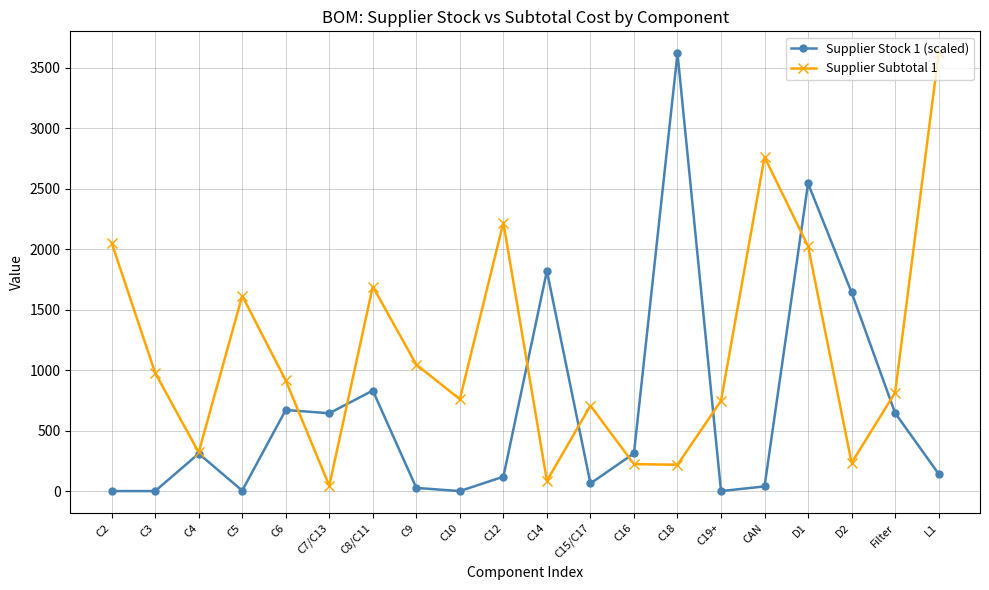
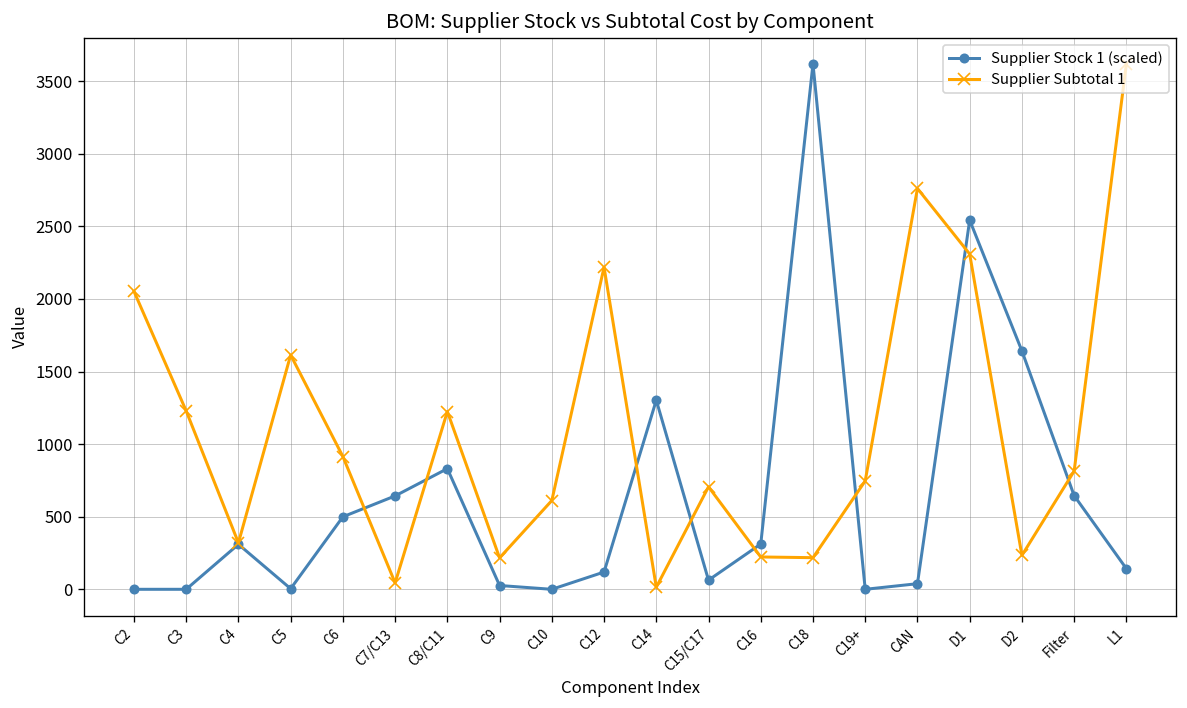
  {
    "Supplier Stock 1 (scaled)": {
      "C2": 0,
      "C3": 0,
      "C5": 0,
-     "C6": 670,
+     "C6": 500,
      "C7/C13": 640,
      "C8/C11": 830,
      "C9": 30,
      "C10": 0,
      "C12": 120,
-     "C14": 1820,
+     "C14": 1300,
      "C15/C17": 60,
      "C16": 310,
      "C18": 3620,
      "C19+": 0,
      "CAN": 40,
      "D1": 2540,
      "D2": 1640,
      "Filter": 650,
      "L1": 140
    },
    "Supplier Subtotal 1": {
      "C2": 2050,
-     "C3": 980,
+     "C3": 1230,
      "C5": 1610,
      "C6": 910,
      "C7/C13": 40,
-     "C8/C11": 1690,
-     "C9": 1050,
-     "C10": 760,
+     "C8/C11": 1220,
+     "C9": 220,
+     "C10": 610,
      "C12": 2220,
-     "C14": 90,
+     "C14": 10,
      "C15/C17": 710,
      "C16": 220,
      "C18": 220,
      "C19+": 750,
      "CAN": 2760,
-     "D1": 2020,
+     "D1": 2310,
      "D2": 230,
      "Filter": 810
    }
  }
